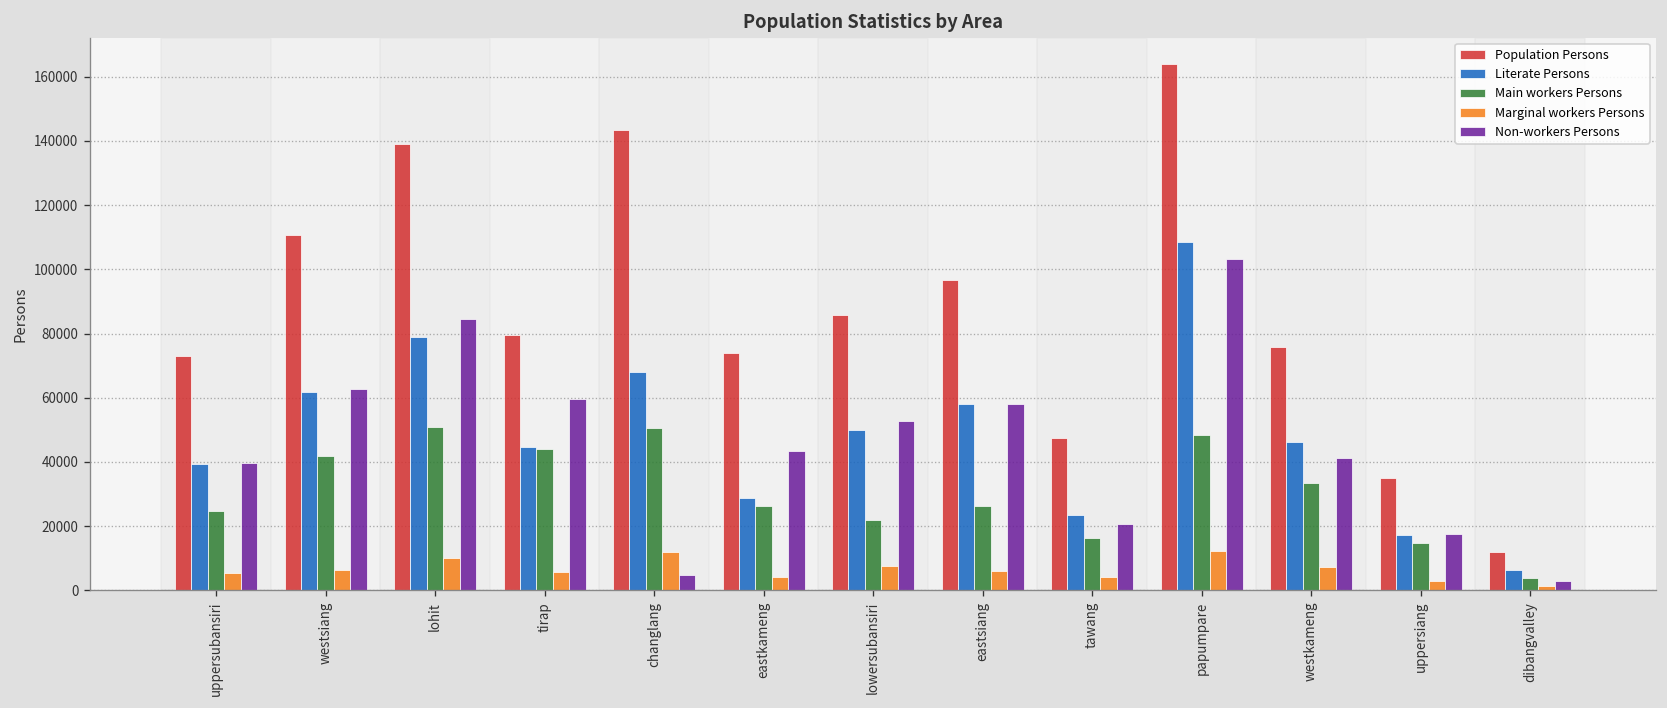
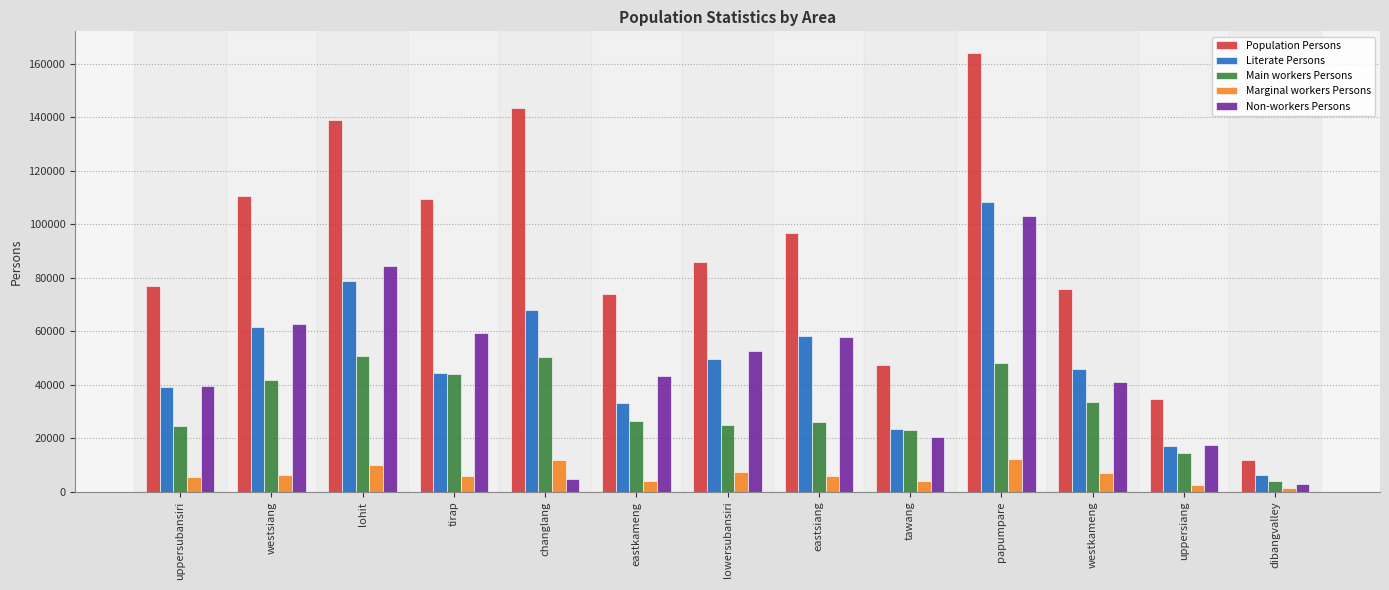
  {
    "Population Persons": {
-     "uppersubansiri": 73000,
+     "uppersubansiri": 77000,
      "westsiang": 111000,
      "lohit": 139000,
-     "tirap": 79000,
+     "tirap": 110000,
      "changlang": 143000,
      "eastkameng": 74000,
      "lowersubansiri": 86000,
      "eastsiang": 97000,
      "tawang": 48000,
      "papumpare": 164000,
      "westkameng": 76000,
      "uppersiang": 35000,
      "dibangvalley": 12000
    },
    "Literate Persons": {
      "uppersubansiri": 39000,
      "westsiang": 62000,
      "lohit": 79000,
      "tirap": 45000,
      "changlang": 68000,
-     "eastkameng": 29000,
+     "eastkameng": 33000,
      "lowersubansiri": 50000,
      "eastsiang": 58000,
      "tawang": 23000,
      "papumpare": 108000,
      "westkameng": 46000,
      "uppersiang": 17000,
      "dibangvalley": 6000
    },
    "Main workers Persons": {
      "uppersubansiri": 25000,
      "westsiang": 42000,
      "lohit": 51000,
      "tirap": 44000,
      "changlang": 50000,
      "eastkameng": 26000,
-     "lowersubansiri": 22000,
+     "lowersubansiri": 25000,
      "eastsiang": 26000,
-     "tawang": 16000,
+     "tawang": 23000,
      "papumpare": 48000,
      "westkameng": 33000,
      "uppersiang": 15000,
      "dibangvalley": 4000
    },
    "Marginal workers Persons": {
      "uppersubansiri": 5000,
      "westsiang": 6000,
      "lohit": 10000,
      "tirap": 6000,
      "changlang": 12000,
      "eastkameng": 4000,
      "lowersubansiri": 8000,
      "eastsiang": 6000,
      "tawang": 4000,
      "papumpare": 12000,
      "westkameng": 7000,
      "uppersiang": 3000,
      "dibangvalley": 1000
    },
    "Non-workers Persons": {
      "uppersubansiri": 40000,
      "westsiang": 63000,
      "lohit": 84000,
      "tirap": 60000,
      "changlang": 5000,
      "eastkameng": 43000,
      "lowersubansiri": 53000,
      "eastsiang": 58000,
      "tawang": 20000,
      "papumpare": 103000,
      "westkameng": 41000,
      "uppersiang": 17000,
      "dibangvalley": 3000
    }
  }
